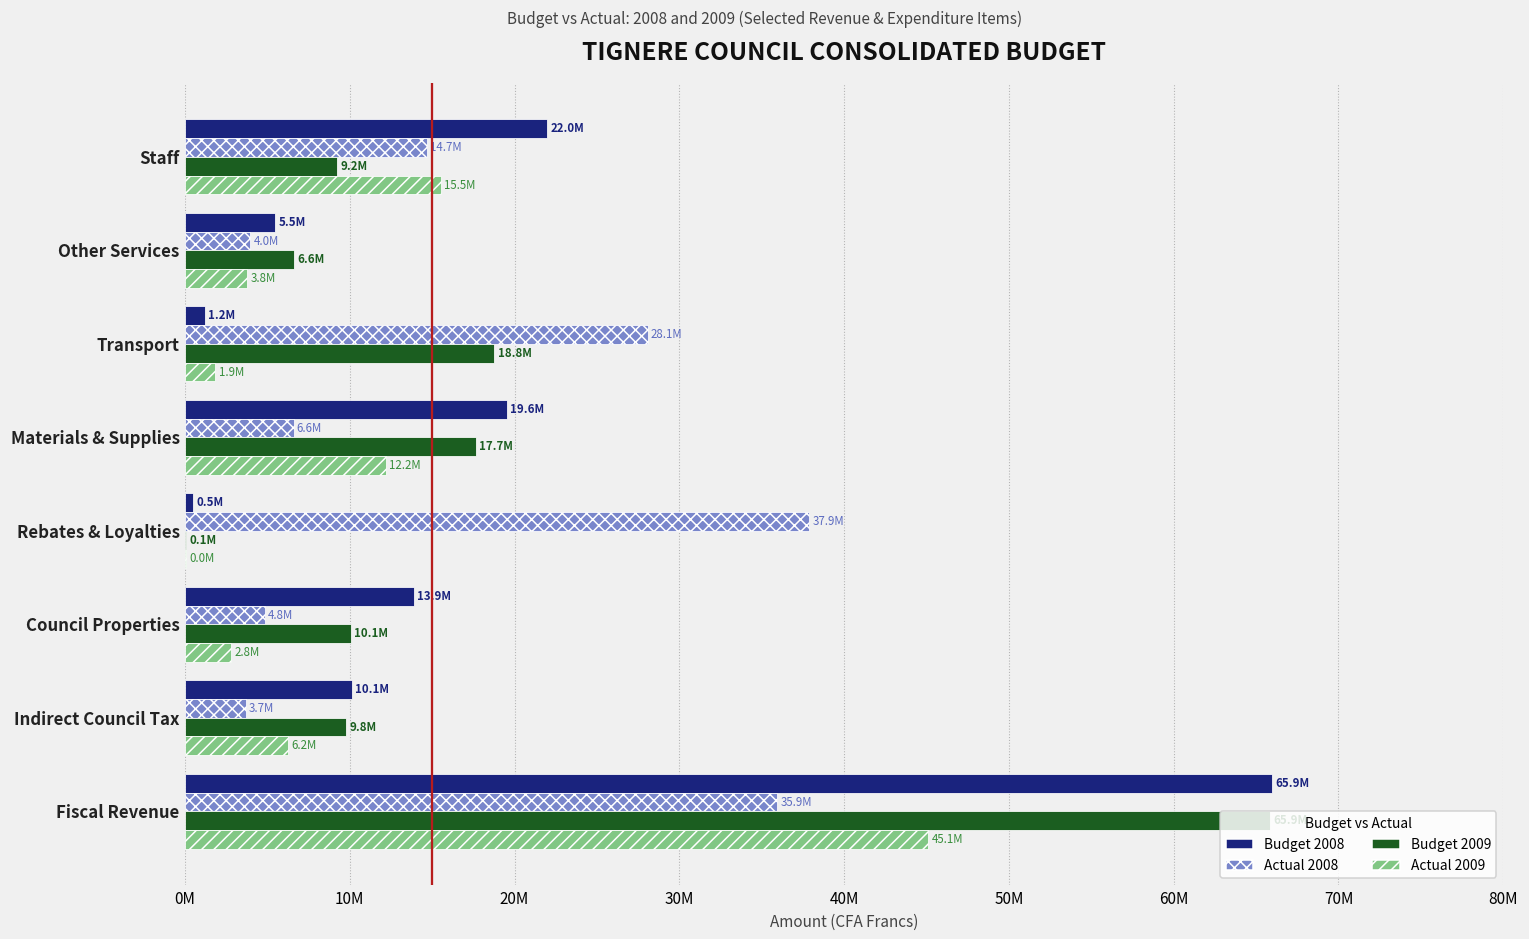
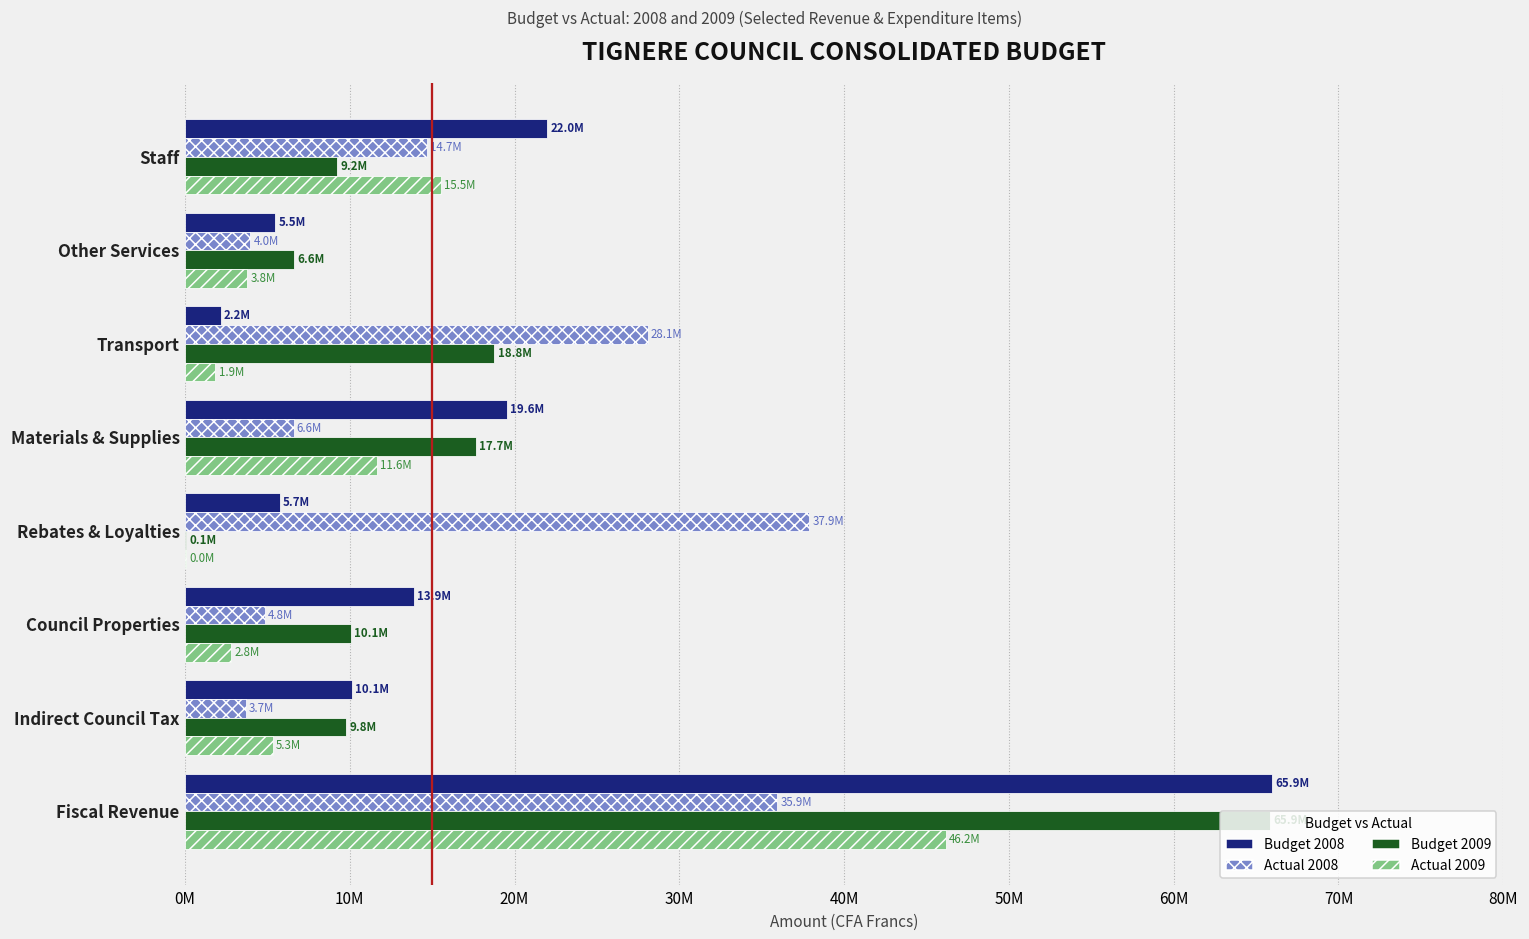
  {
    "Budget 2008": {
      "Staff": "22.0M",
      "Other Services": "5.5M",
-     "Transport": "1.2M",
+     "Transport": "2.2M",
      "Materials & Supplies": "19.6M",
-     "Rebates & Loyalties": "0.5M",
+     "Rebates & Loyalties": "5.7M",
      "Council Properties": "13.9M",
      "Indirect Council Tax": "10.1M",
      "Fiscal Revenue": "65.9M"
    },
    "Actual 2008": {
      "Staff": "14.7M",
      "Other Services": "4.0M",
      "Transport": "28.1M",
      "Materials & Supplies": "6.6M",
      "Rebates & Loyalties": "37.9M",
      "Council Properties": "4.8M",
      "Indirect Council Tax": "3.7M",
      "Fiscal Revenue": "35.9M"
    },
    "Budget 2009": {
      "Staff": "9.2M",
      "Other Services": "6.6M",
      "Transport": "18.8M",
      "Materials & Supplies": "17.7M",
      "Rebates & Loyalties": "0.1M",
      "Council Properties": "10.1M",
      "Indirect Council Tax": "9.8M"
    },
    "Actual 2009": {
      "Staff": "15.5M",
      "Other Services": "3.8M",
      "Transport": "1.9M",
-     "Materials & Supplies": "12.2M",
+     "Materials & Supplies": "11.6M",
      "Council Properties": "2.8M",
-     "Indirect Council Tax": "6.2M",
-     "Fiscal Revenue": "45.1M"
+     "Indirect Council Tax": "5.3M",
+     "Fiscal Revenue": "46.2M"
    }
  }
